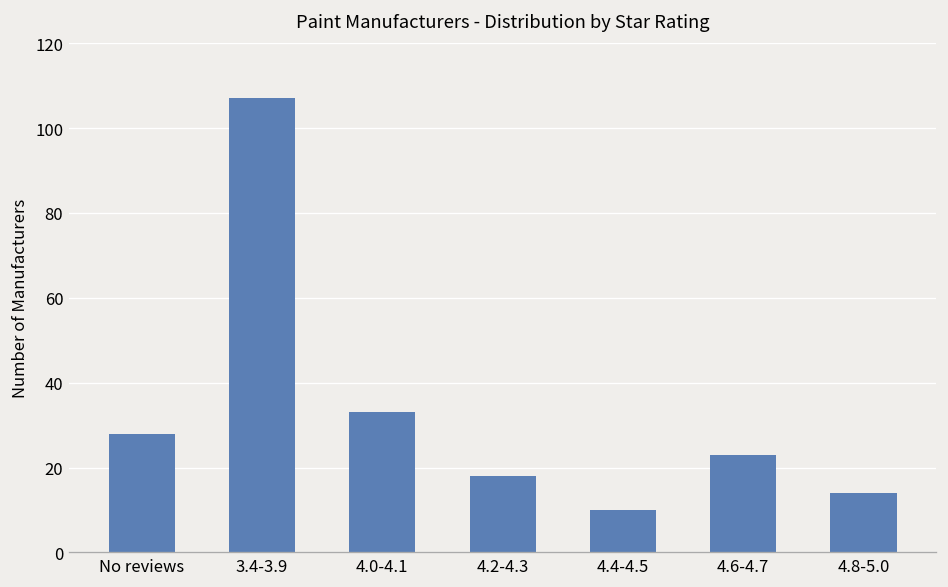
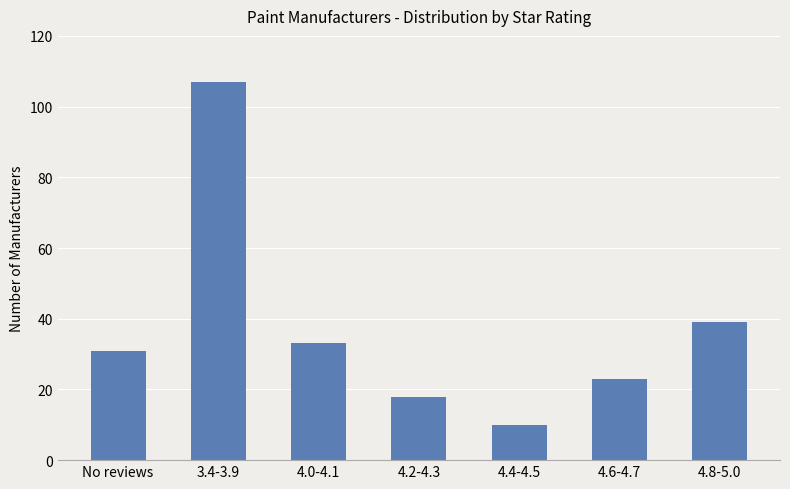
  {
-   "No reviews": 28,
+   "No reviews": 31,
    "3.4-3.9": 107,
    "4.0-4.1": 33,
    "4.2-4.3": 18,
    "4.4-4.5": 10,
    "4.6-4.7": 23,
-   "4.8-5.0": 14
+   "4.8-5.0": 39
  }
